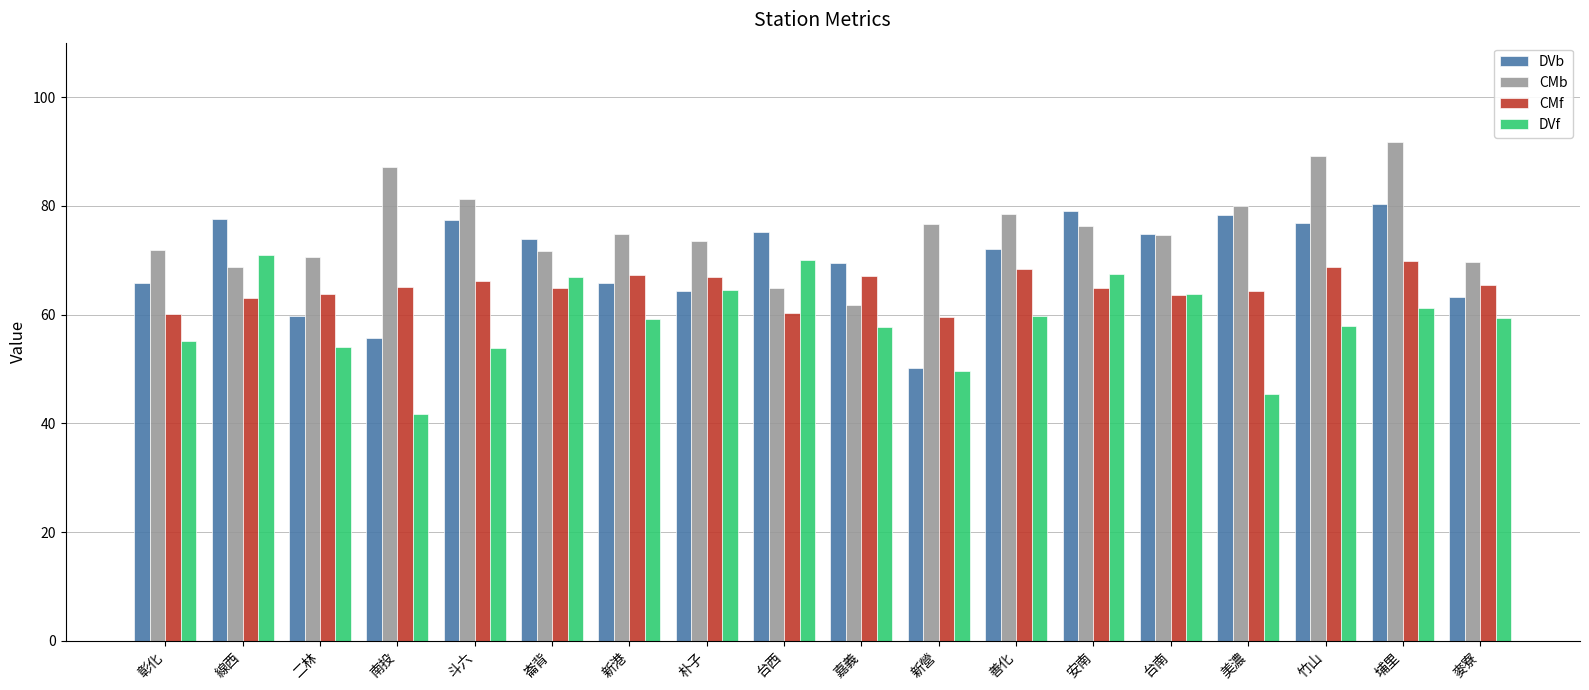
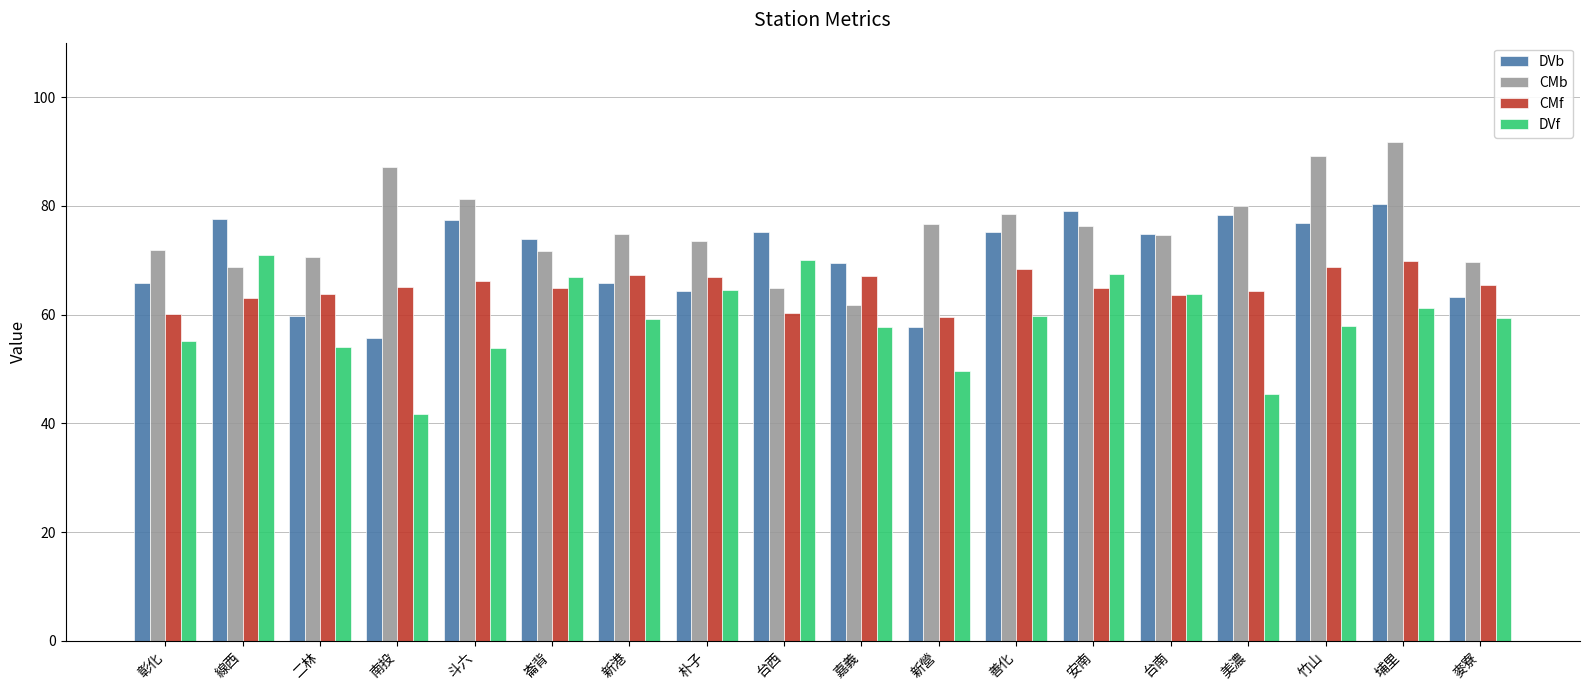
  {
    "DVb": {
      "彰化": 66,
      "線西": 77,
      "二林": 60,
      "南投": 56,
      "斗六": 77,
      "崙背": 74,
      "新港": 66,
      "朴子": 64,
      "台西": 75,
      "嘉義": 69,
-     "新營": 50,
-     "善化": 72,
+     "新營": 58,
+     "善化": 75,
      "安南": 79,
      "台南": 75,
      "美濃": 78,
      "竹山": 77,
      "埔里": 80,
      "麥寮": 63
    },
    "CMb": {
      "彰化": 72,
      "線西": 69,
      "二林": 71,
      "南投": 87,
      "斗六": 81,
      "崙背": 72,
      "新港": 75,
      "朴子": 73,
      "台西": 65,
      "嘉義": 62,
      "新營": 77,
      "善化": 78,
      "安南": 76,
      "台南": 75,
      "美濃": 80,
      "竹山": 89,
      "埔里": 92,
      "麥寮": 70
    },
    "CMf": {
      "彰化": 60,
      "線西": 63,
      "二林": 64,
      "南投": 65,
      "斗六": 66,
      "崙背": 65,
      "新港": 67,
      "朴子": 67,
      "台西": 60,
      "嘉義": 67,
      "新營": 60,
      "善化": 68,
      "安南": 65,
      "台南": 64,
      "美濃": 64,
      "竹山": 69,
      "埔里": 70,
      "麥寮": 65
    },
    "DVf": {
      "彰化": 55,
      "線西": 71,
      "二林": 54,
      "南投": 42,
      "斗六": 54,
      "崙背": 67,
      "新港": 59,
      "朴子": 65,
      "台西": 70,
      "嘉義": 58,
      "新營": 50,
      "善化": 60,
      "安南": 67,
      "台南": 64,
      "美濃": 45,
      "竹山": 58,
      "埔里": 61,
      "麥寮": 59
    }
  }
